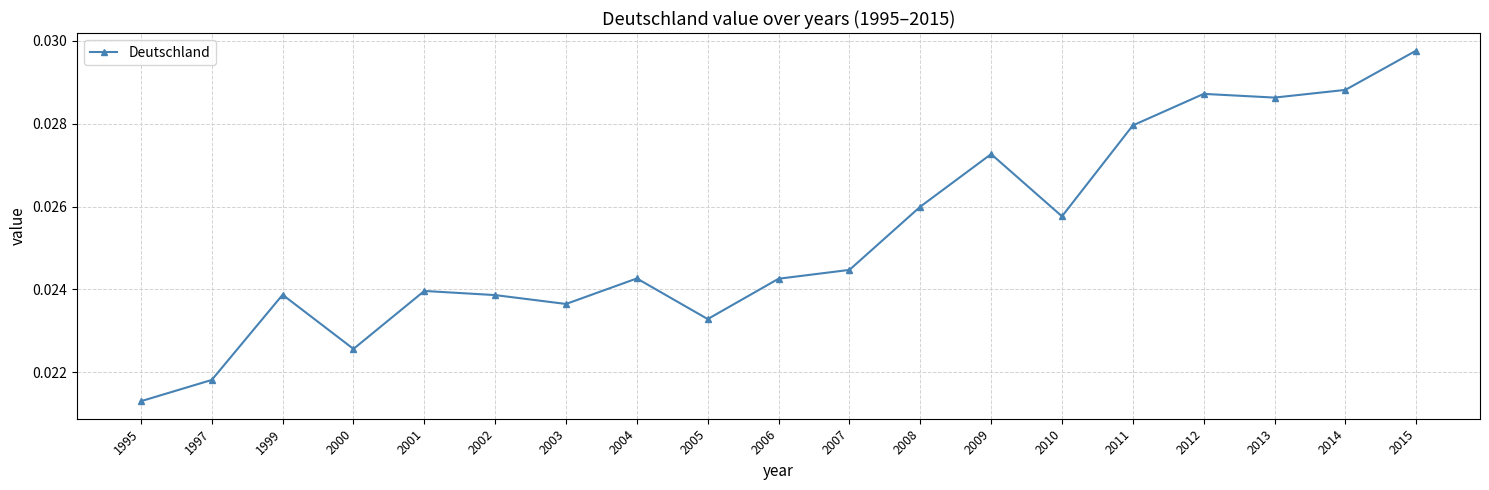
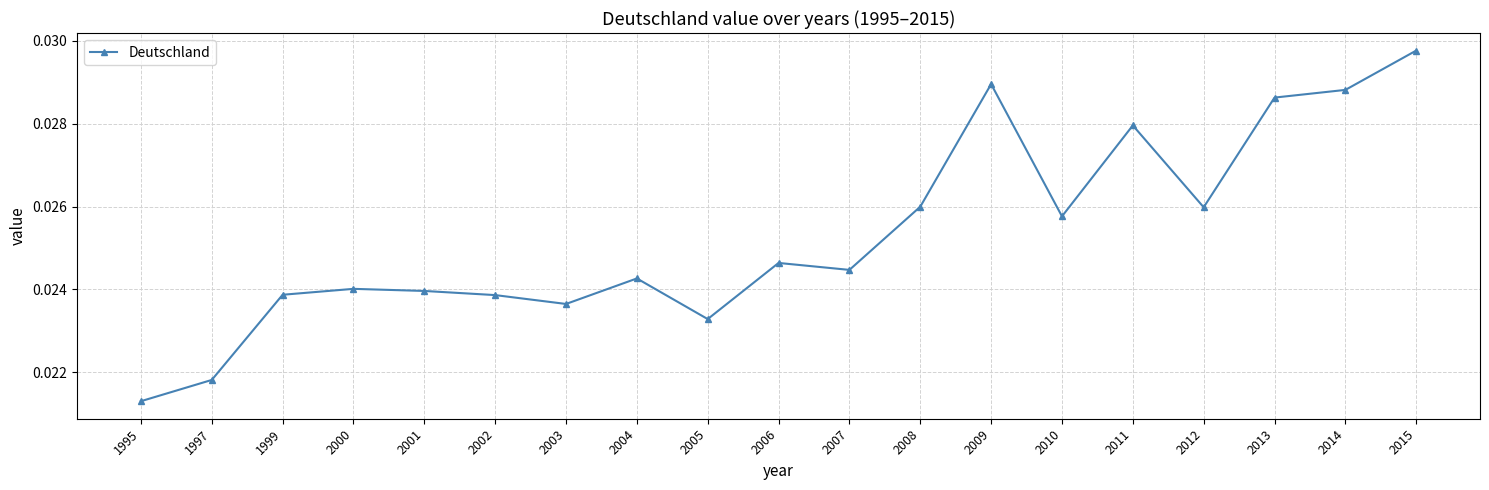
  {
    "1995": 0.0213,
    "1997": 0.0218,
    "1999": 0.0239,
-   "2000": 0.0226,
+   "2000": 0.0240,
    "2001": 0.0240,
    "2002": 0.0239,
    "2003": 0.0236,
    "2004": 0.0243,
    "2005": 0.0233,
-   "2006": 0.0243,
+   "2006": 0.0246,
    "2007": 0.0245,
    "2008": 0.0260,
-   "2009": 0.0273,
+   "2009": 0.0290,
    "2010": 0.0258,
    "2011": 0.0280,
-   "2012": 0.0287,
+   "2012": 0.0260,
    "2013": 0.0286,
    "2014": 0.0288,
    "2015": 0.0298
  }
